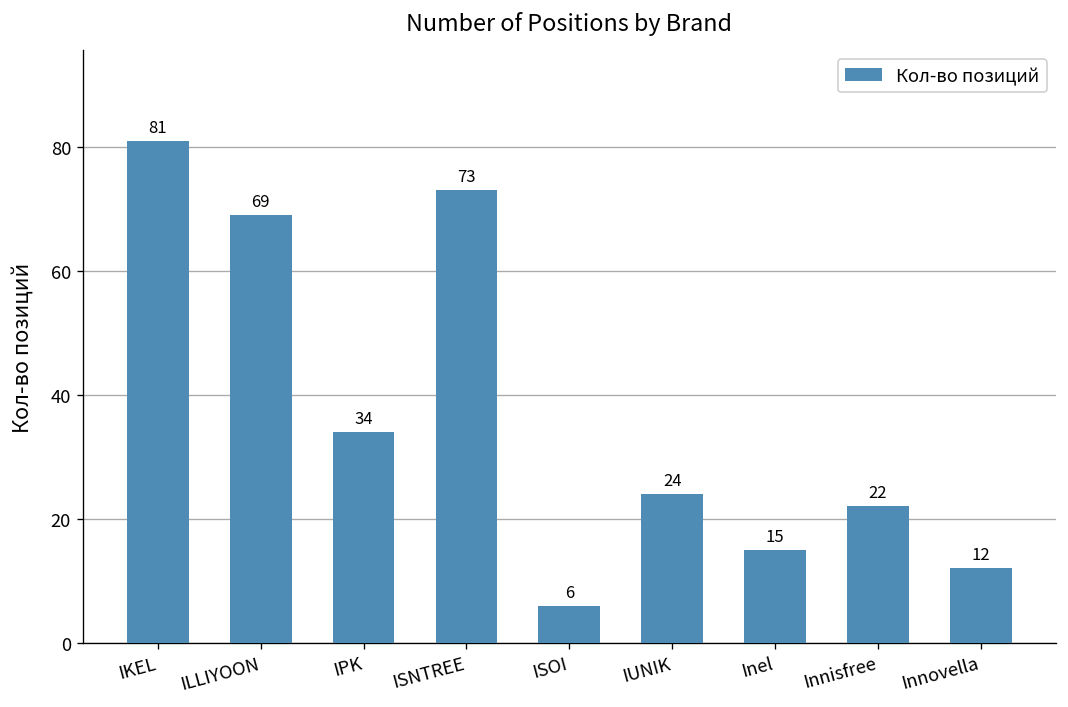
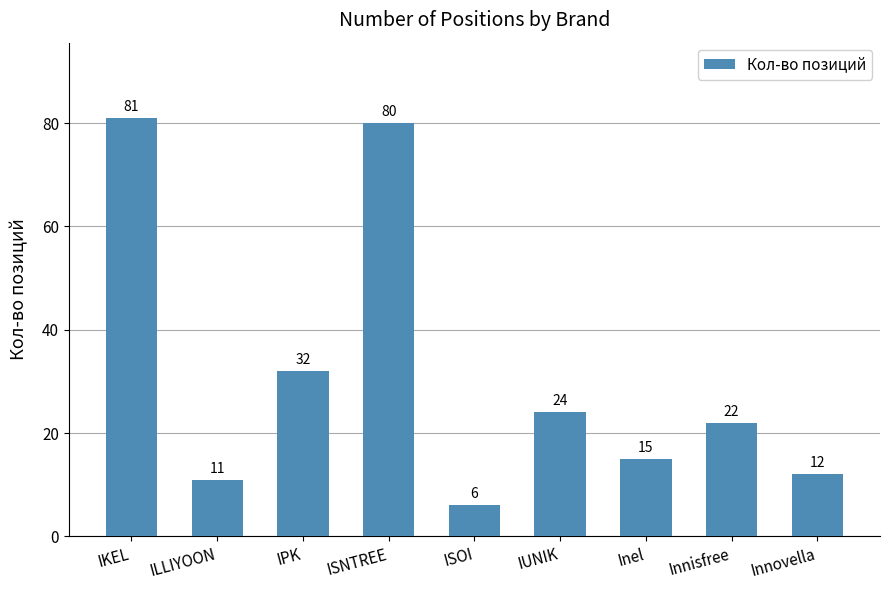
  {
    "IKEL": 81,
-   "ILLIYOON": 69,
-   "IPK": 34,
-   "ISNTREE": 73,
+   "ILLIYOON": 11,
+   "IPK": 32,
+   "ISNTREE": 80,
    "ISOI": 6,
    "IUNIK": 24,
    "Inel": 15,
    "Innisfree": 22,
    "Innovella": 12
  }
